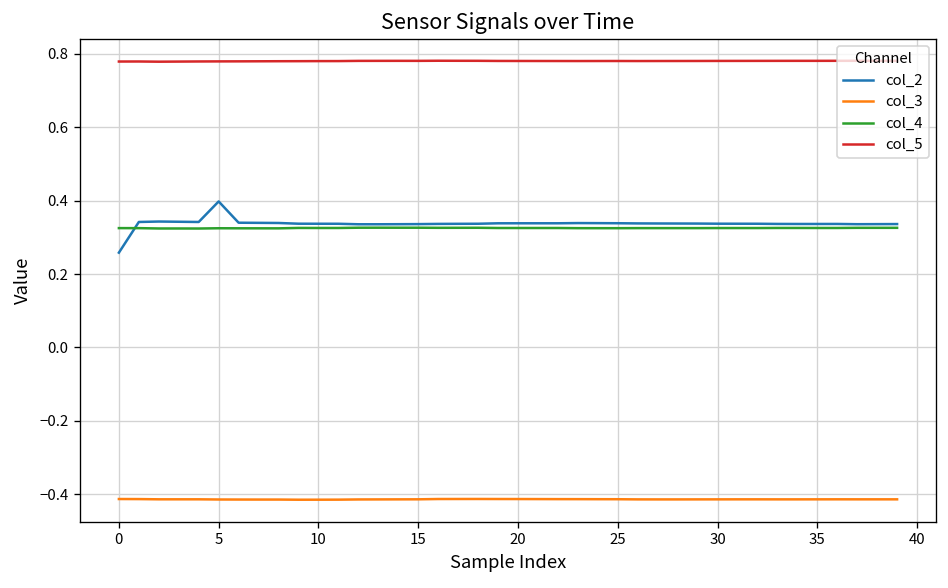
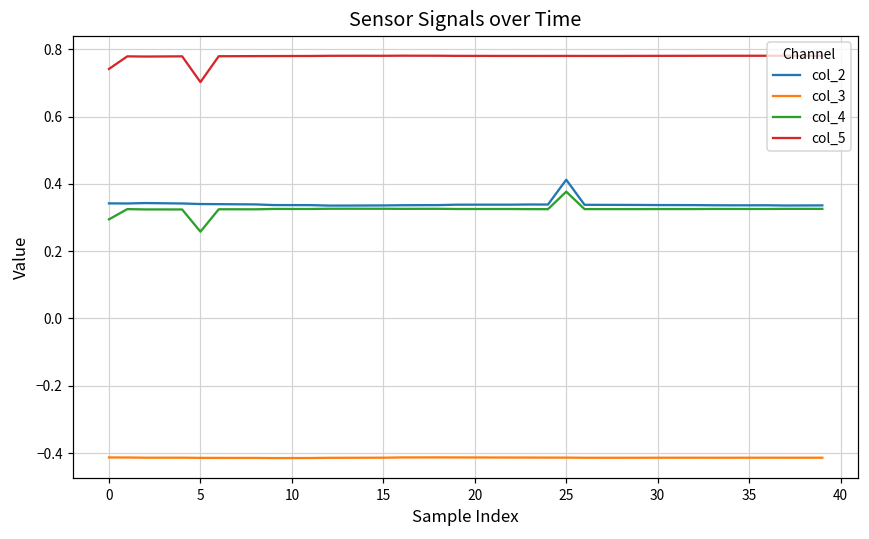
  {
    "col_2": {
-     "0": 0.26,
-     "5": 0.40,
+     "0": 0.34,
+     "5": 0.34,
      "10": 0.34,
      "15": 0.34,
      "20": 0.34,
-     "25": 0.34,
+     "25": 0.41,
      "30": 0.34,
      "35": 0.34
    },
    "col_3": {
      "0": -0.41,
      "5": -0.41,
      "10": -0.41,
      "15": -0.41,
      "20": -0.41,
      "25": -0.41,
      "30": -0.41,
      "35": -0.41
    },
    "col_4": {
-     "0": 0.33,
-     "5": 0.32,
+     "0": 0.29,
+     "5": 0.26,
      "10": 0.33,
      "15": 0.33,
      "20": 0.33,
-     "25": 0.32,
+     "25": 0.38,
      "30": 0.33,
      "35": 0.33
    },
    "col_5": {
-     "0": 0.78,
-     "5": 0.78,
+     "0": 0.74,
+     "5": 0.70,
      "10": 0.78,
      "15": 0.78,
      "20": 0.78,
      "25": 0.78,
      "30": 0.78,
      "35": 0.78
    }
  }
